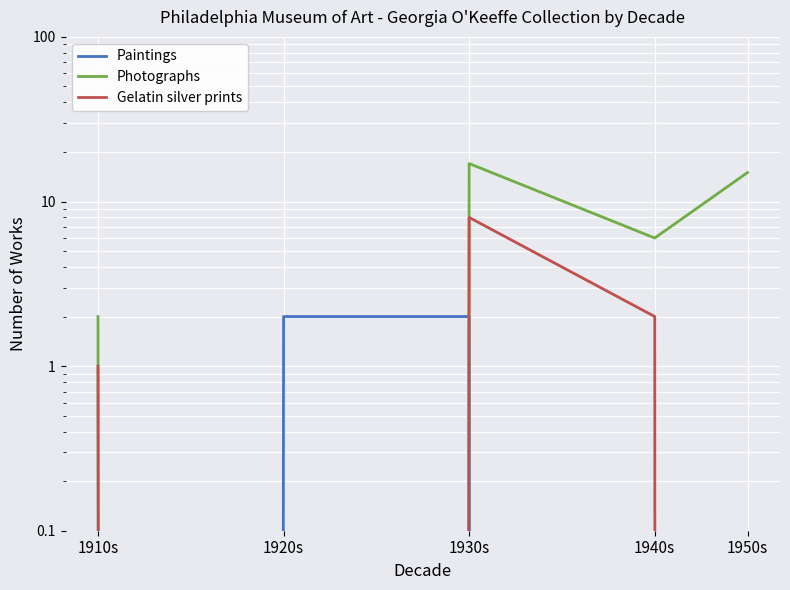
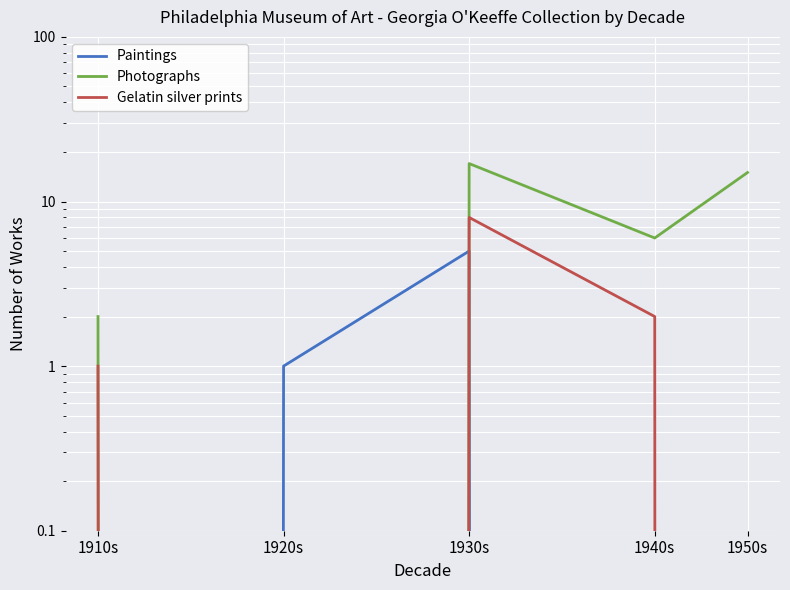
  {
    "Paintings": {
-     "1920s": 2,
-     "1930s": 2
+     "1920s": 1,
+     "1930s": 5
    },
    "Photographs": {
      "1910s": 2,
      "1930s": 17,
      "1940s": 6,
      "1950s": 15
    },
    "Gelatin silver prints": {
      "1910s": 1,
      "1930s": 8,
      "1940s": 2
    }
  }
